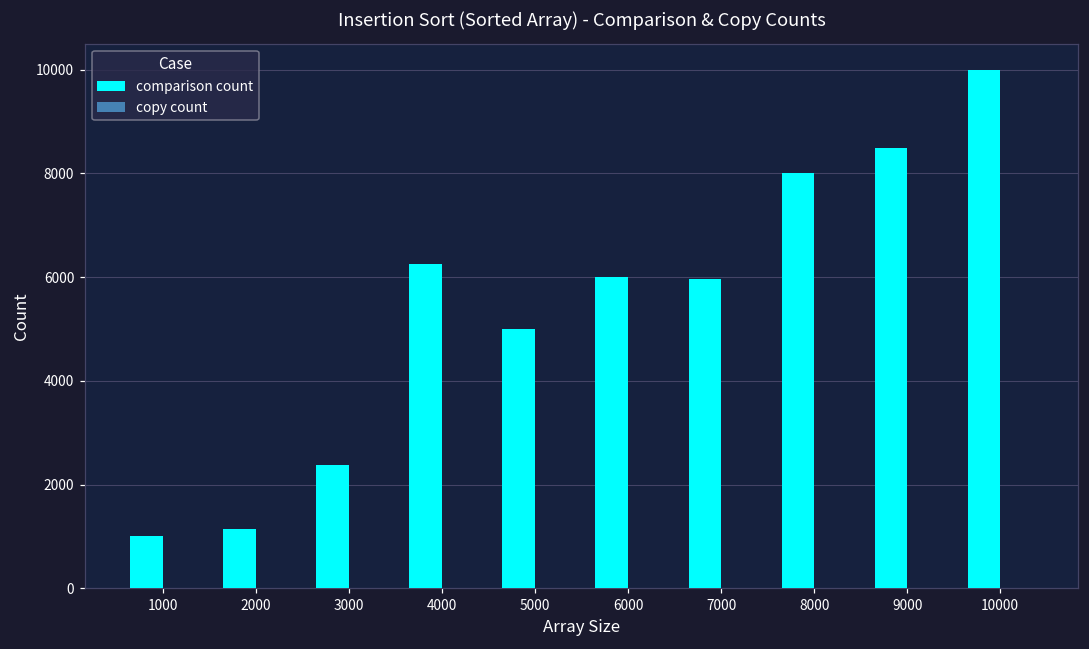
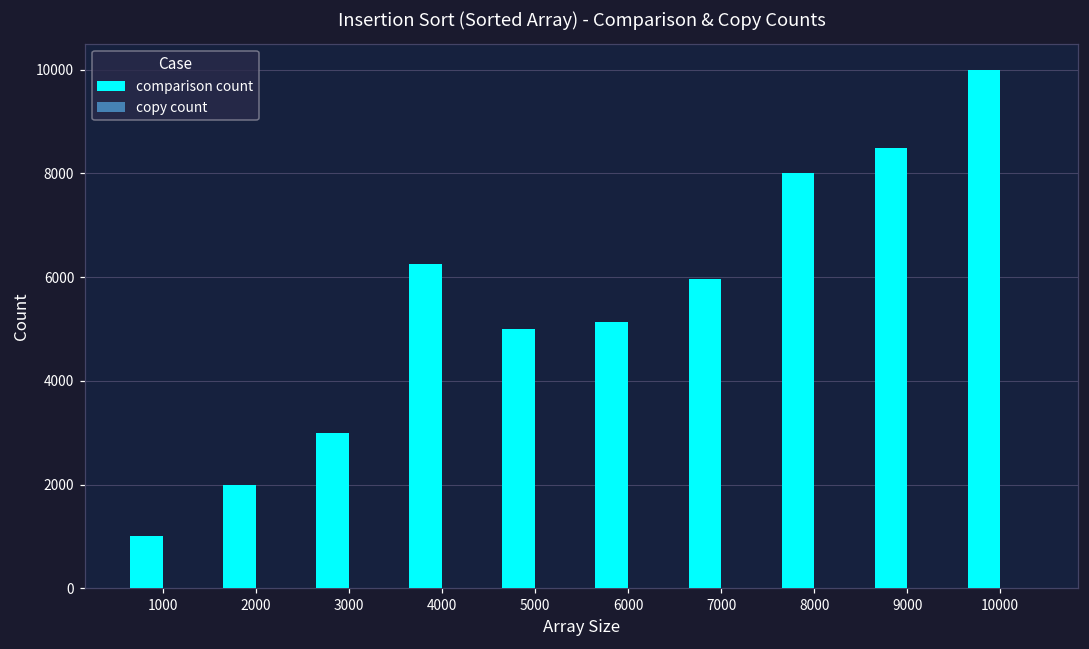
  {
    "comparison count": {
      "1000": 1000,
-     "2000": 1100,
-     "3000": 2400,
+     "2000": 2000,
+     "3000": 3000,
      "4000": 6300,
      "5000": 5000,
-     "6000": 6000,
+     "6000": 5100,
      "7000": 6000,
      "8000": 8000,
      "9000": 8500,
      "10000": 10000
    },
    "copy count": {
      "1000": 0,
      "2000": 0,
      "3000": 0,
      "4000": 0,
      "5000": 0,
      "6000": 0,
      "7000": 0,
      "8000": 0,
      "9000": 0,
      "10000": 0
    }
  }
